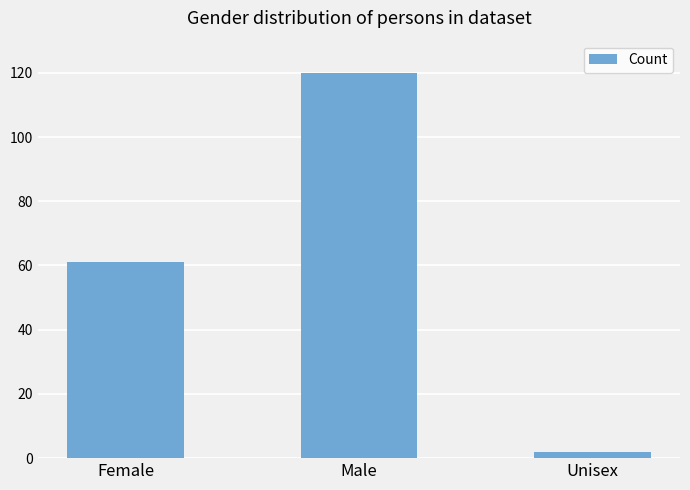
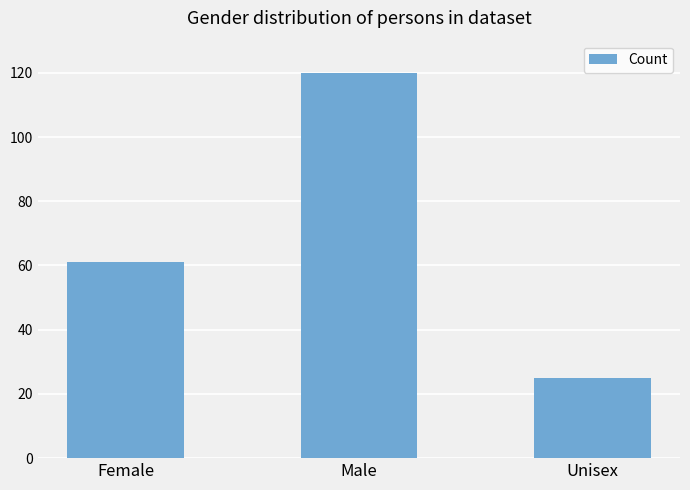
  {
    "Female": 61,
    "Male": 120,
-   "Unisex": 2
+   "Unisex": 25
  }
